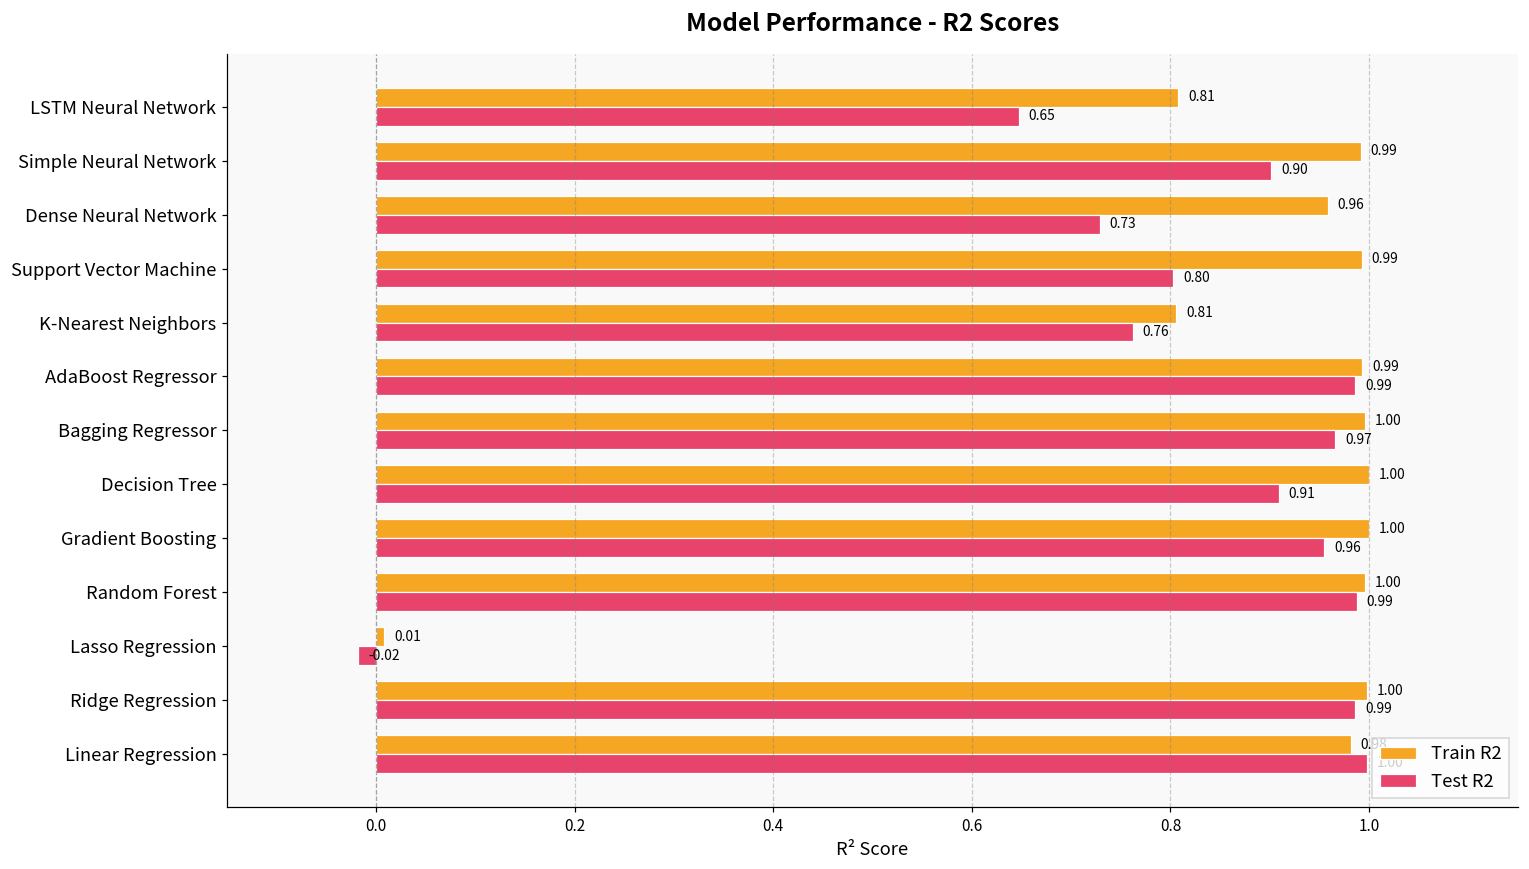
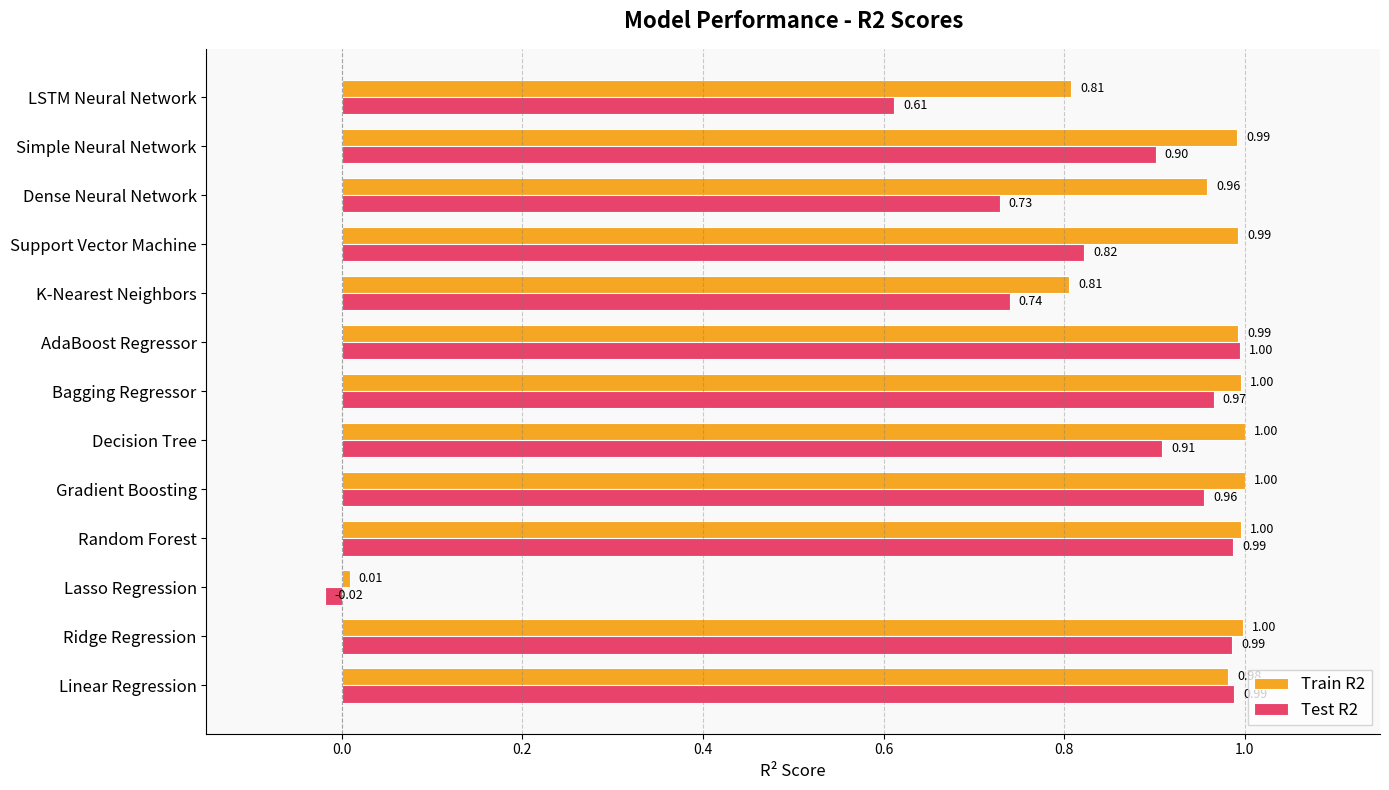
  {
    "Train R2": {
      "LSTM Neural Network": 0.81,
      "Simple Neural Network": 0.99,
      "Dense Neural Network": 0.96,
      "Support Vector Machine": 0.99,
      "K-Nearest Neighbors": 0.81,
      "AdaBoost Regressor": 0.99,
      "Bagging Regressor": 1.00,
      "Decision Tree": 1.00,
      "Gradient Boosting": 1.00,
      "Random Forest": 1.00,
      "Lasso Regression": 0.01,
      "Ridge Regression": 1.00
    },
    "Test R2": {
-     "LSTM Neural Network": 0.65,
+     "LSTM Neural Network": 0.61,
      "Simple Neural Network": 0.90,
      "Dense Neural Network": 0.73,
-     "Support Vector Machine": 0.80,
-     "K-Nearest Neighbors": 0.76,
-     "AdaBoost Regressor": 0.99,
+     "Support Vector Machine": 0.82,
+     "K-Nearest Neighbors": 0.74,
+     "AdaBoost Regressor": 1.00,
      "Bagging Regressor": 0.97,
      "Decision Tree": 0.91,
      "Gradient Boosting": 0.96,
      "Random Forest": 0.99,
      "Lasso Regression": -0.02,
      "Ridge Regression": 0.99,
-     "Linear Regression": 1.00
+     "Linear Regression": 0.99
    }
  }
